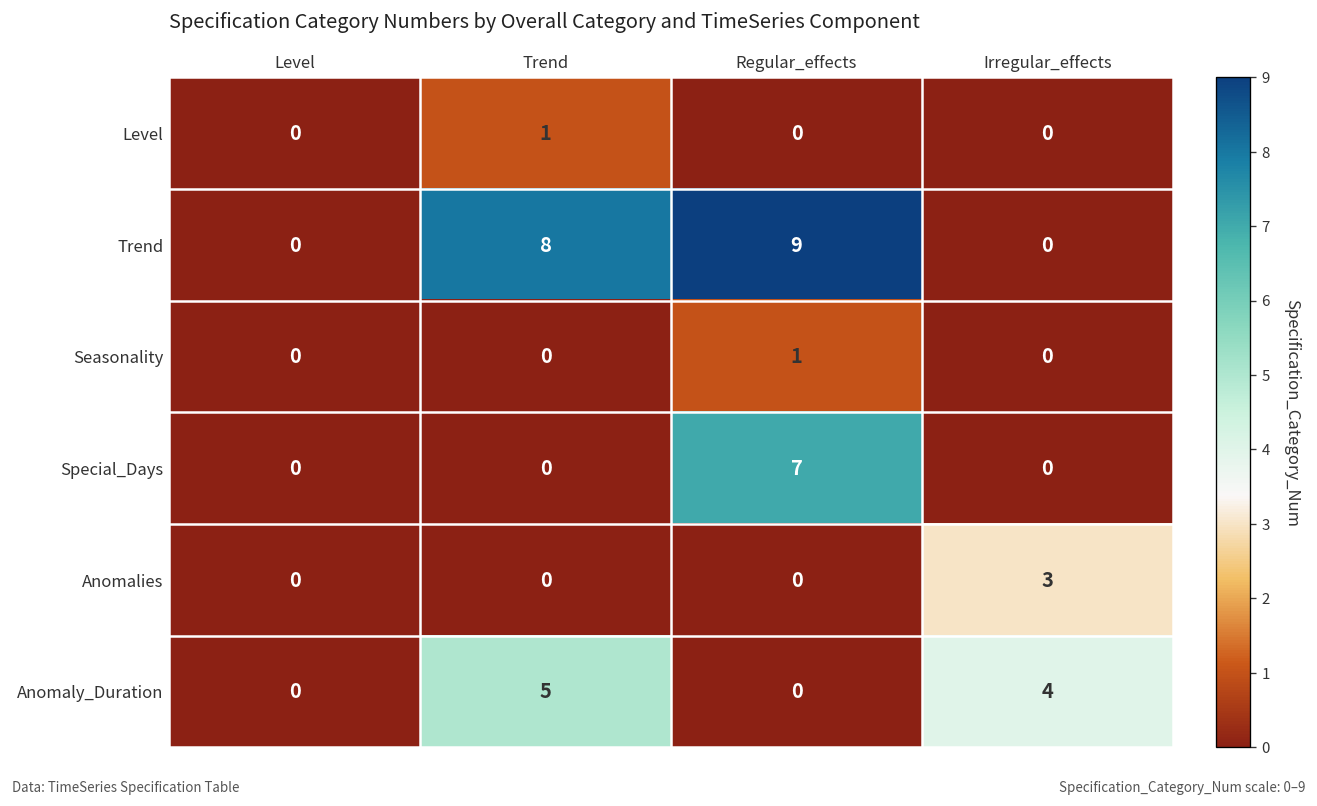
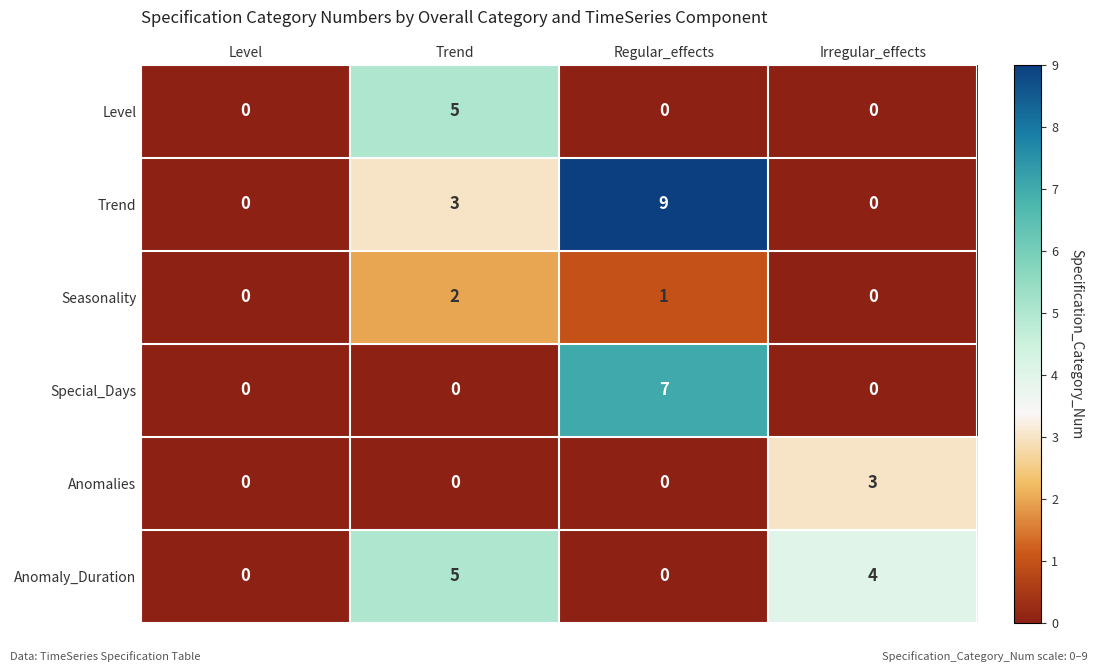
  {
    "Level": {
      "Level": 0,
-     "Trend": 1,
+     "Trend": 5,
      "Regular_effects": 0,
      "Irregular_effects": 0
    },
    "Trend": {
      "Level": 0,
-     "Trend": 8,
+     "Trend": 3,
      "Regular_effects": 9,
      "Irregular_effects": 0
    },
    "Seasonality": {
      "Level": 0,
-     "Trend": 0,
+     "Trend": 2,
      "Regular_effects": 1,
      "Irregular_effects": 0
    },
    "Special_Days": {
      "Level": 0,
      "Trend": 0,
      "Regular_effects": 7,
      "Irregular_effects": 0
    },
    "Anomalies": {
      "Level": 0,
      "Trend": 0,
      "Regular_effects": 0,
      "Irregular_effects": 3
    },
    "Anomaly_Duration": {
      "Level": 0,
      "Trend": 5,
      "Regular_effects": 0,
      "Irregular_effects": 4
    }
  }
